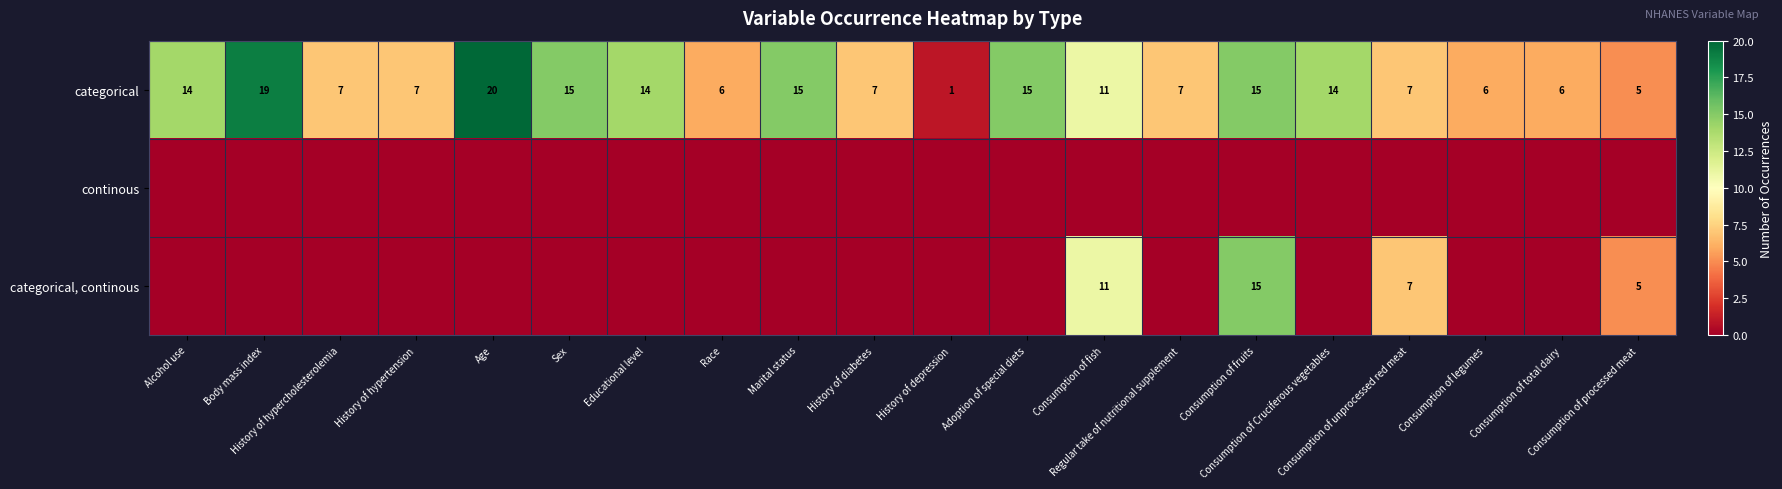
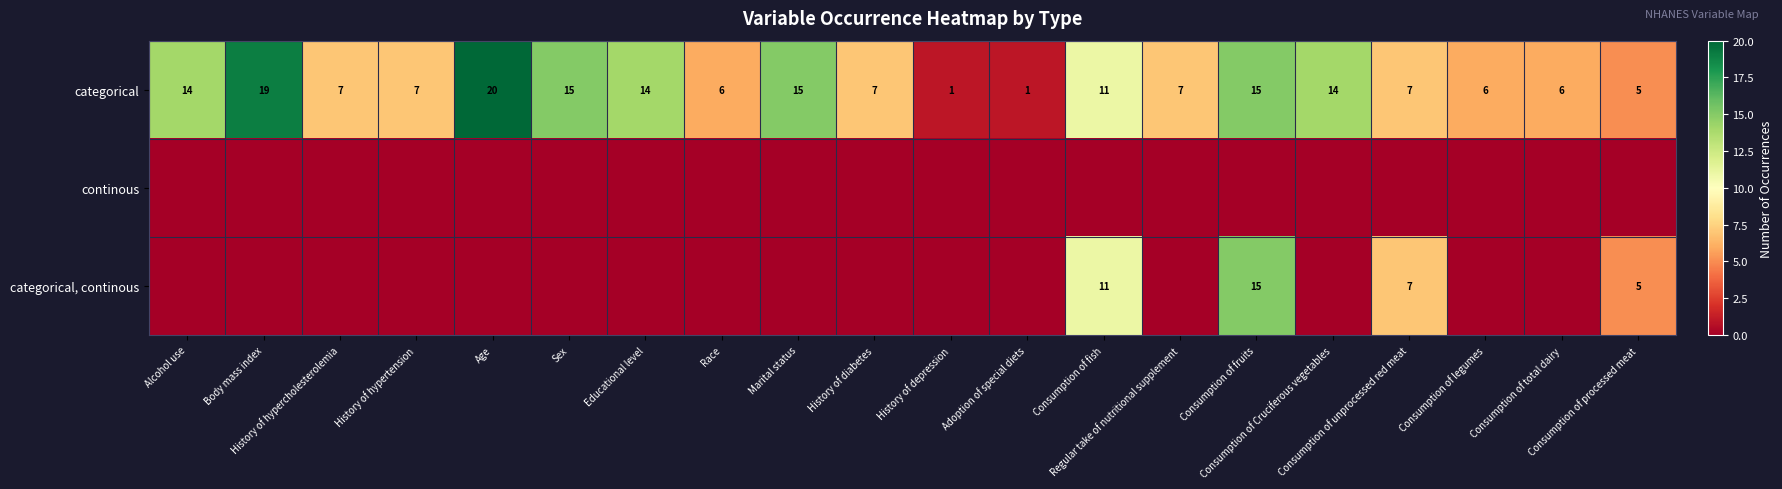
  {
    "categorical": {
      "Alcohol use": 14,
      "Body mass index": 19,
      "History of hypercholesterolemia": 7,
      "History of hypertension": 7,
      "Age": 20,
      "Sex": 15,
      "Educational level": 14,
      "Race": 6,
      "Marital status": 15,
      "History of diabetes": 7,
      "History of depression": 1,
-     "Adoption of special diets": 15,
+     "Adoption of special diets": 1,
      "Consumption of fish": 11,
      "Regular take of nutritional supplement": 7,
      "Consumption of fruits": 15,
      "Consumption of Cruciferous vegetables": 14,
      "Consumption of unprocessed red meat": 7,
      "Consumption of legumes": 6,
      "Consumption of total dairy": 6,
      "Consumption of processed meat": 5
    },
    "categorical, continous": {
      "Consumption of fish": 11,
      "Consumption of fruits": 15,
      "Consumption of unprocessed red meat": 7,
      "Consumption of processed meat": 5
    }
  }
